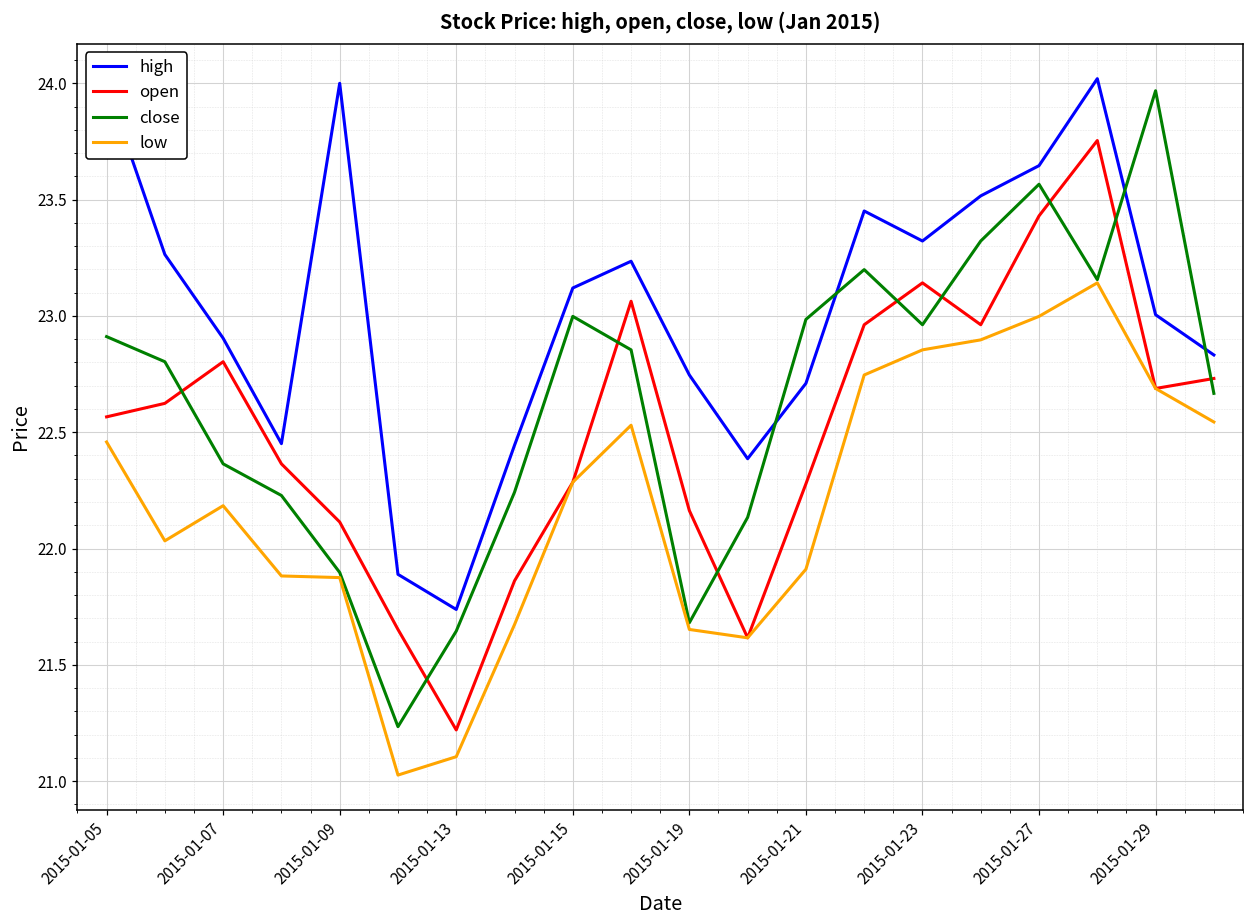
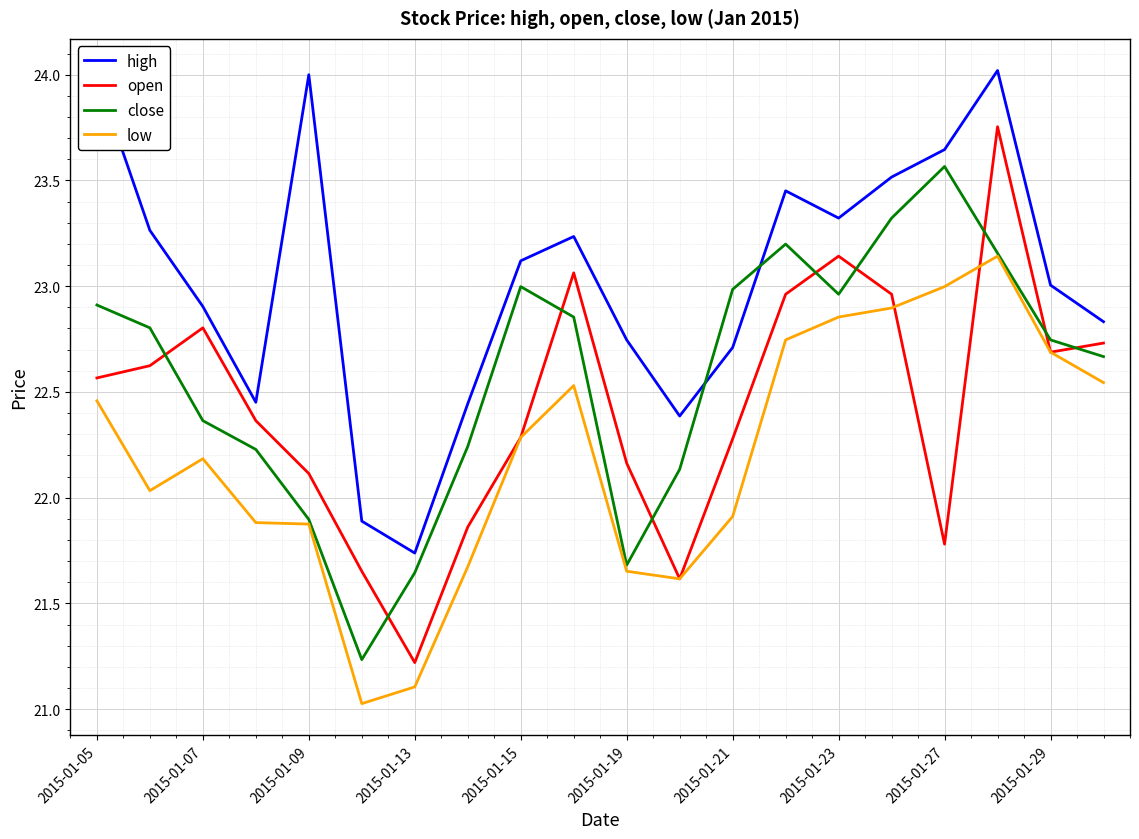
  {
    "high": {
      "2015-01-07": 22.90,
      "2015-01-09": 24.00,
      "2015-01-13": 21.74,
      "2015-01-15": 23.12,
      "2015-01-19": 22.75,
      "2015-01-21": 22.71,
      "2015-01-23": 23.32,
      "2015-01-27": 23.65,
      "2015-01-29": 23.01
    },
    "open": {
      "2015-01-05": 22.57,
      "2015-01-07": 22.80,
      "2015-01-09": 22.11,
      "2015-01-13": 21.22,
      "2015-01-19": 22.16,
      "2015-01-21": 22.28,
      "2015-01-23": 23.14,
-     "2015-01-27": 23.43
+     "2015-01-27": 21.78
    },
    "close": {
      "2015-01-05": 22.91,
      "2015-01-07": 22.36,
      "2015-01-09": 21.90,
      "2015-01-13": 21.65,
      "2015-01-15": 23.00,
      "2015-01-19": 21.68,
      "2015-01-21": 22.99,
      "2015-01-23": 22.96,
      "2015-01-27": 23.57,
-     "2015-01-29": 23.97
+     "2015-01-29": 22.75
    },
    "low": {
      "2015-01-05": 22.46,
      "2015-01-07": 22.18,
      "2015-01-09": 21.88,
      "2015-01-13": 21.11,
      "2015-01-19": 21.65,
      "2015-01-21": 21.91,
      "2015-01-23": 22.85,
      "2015-01-27": 23.00
    }
  }
